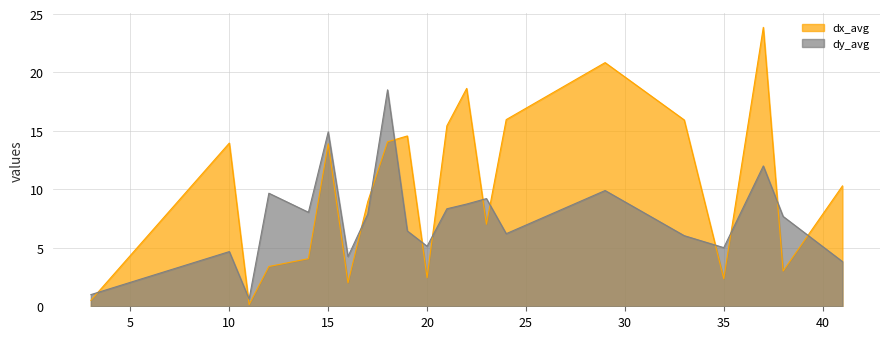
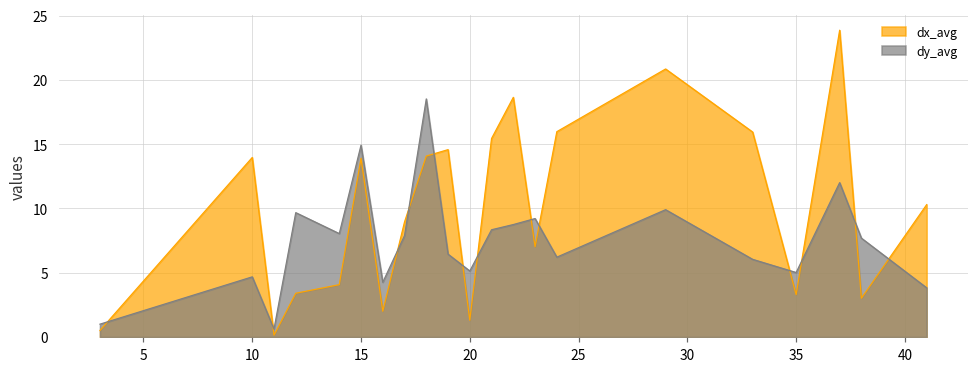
  {
    "dx_avg": {
      "10": 14.0,
      "15": 13.9,
-     "20": 2.4,
-     "35": 2.4
+     "20": 1.3,
+     "35": 3.3
    },
    "dy_avg": {
      "10": 4.7,
      "15": 14.9,
      "20": 5.1,
      "35": 5.0
    }
  }
